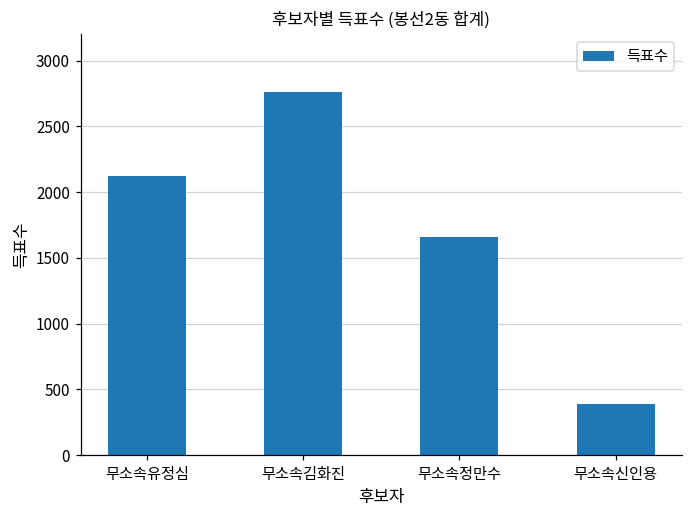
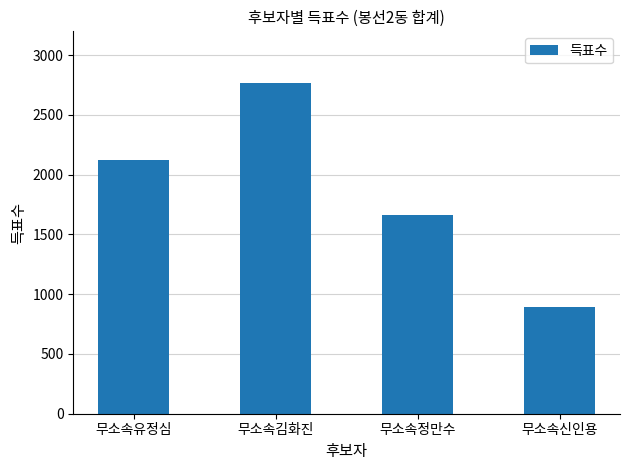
  {
    "무소속유정심": 2120,
    "무소속김화진": 2770,
    "무소속정만수": 1660,
-   "무소속신인용": 390
+   "무소속신인용": 890
  }
